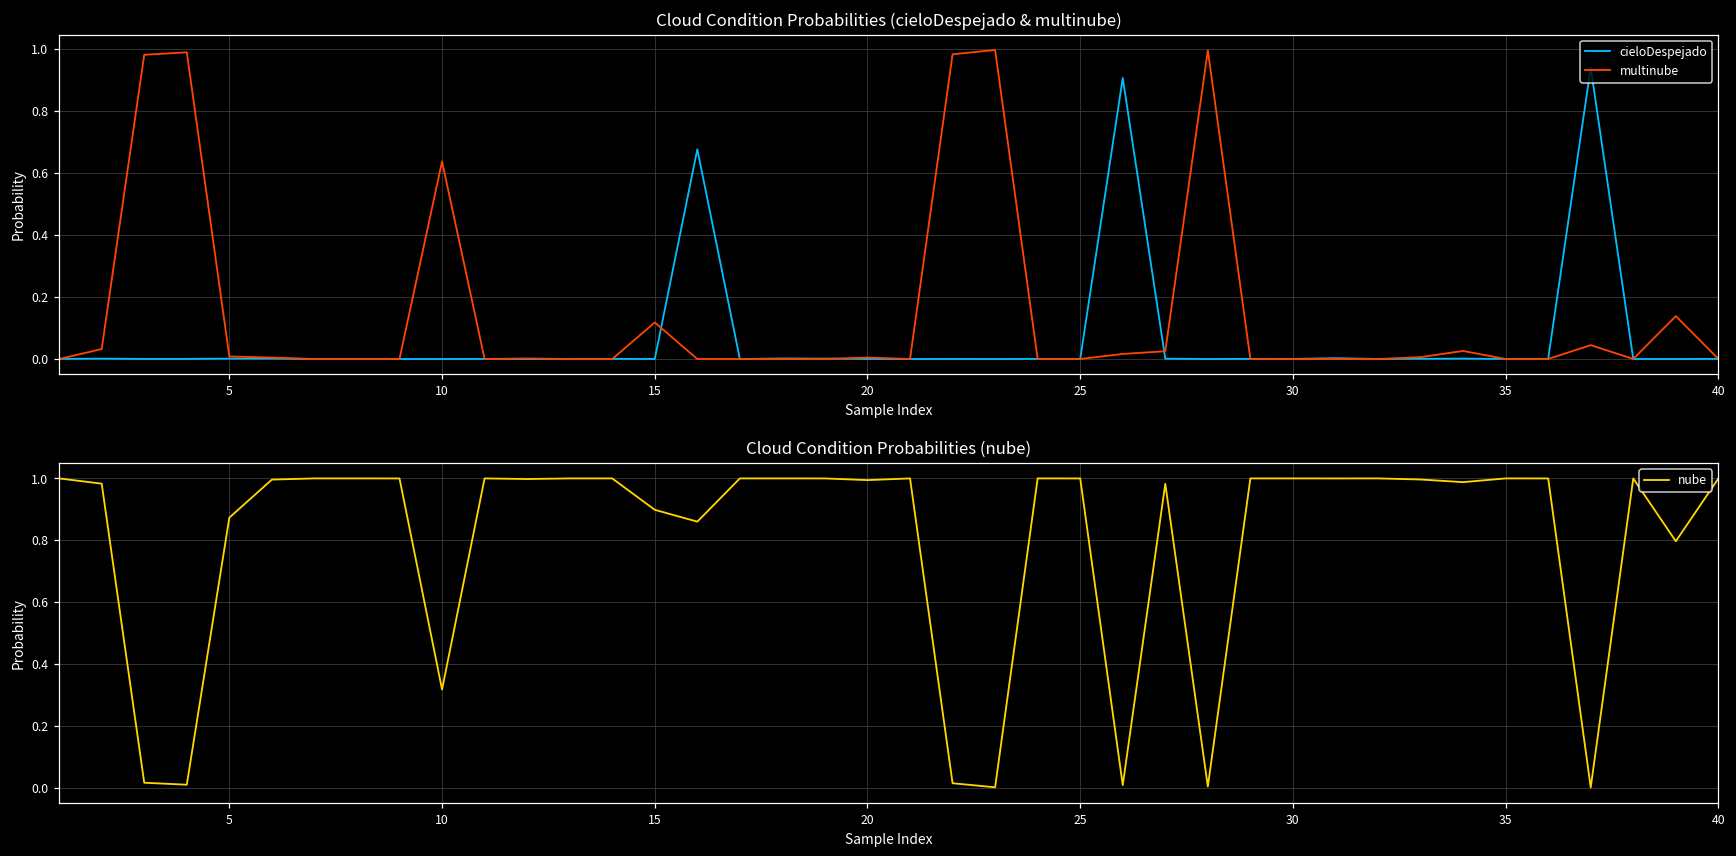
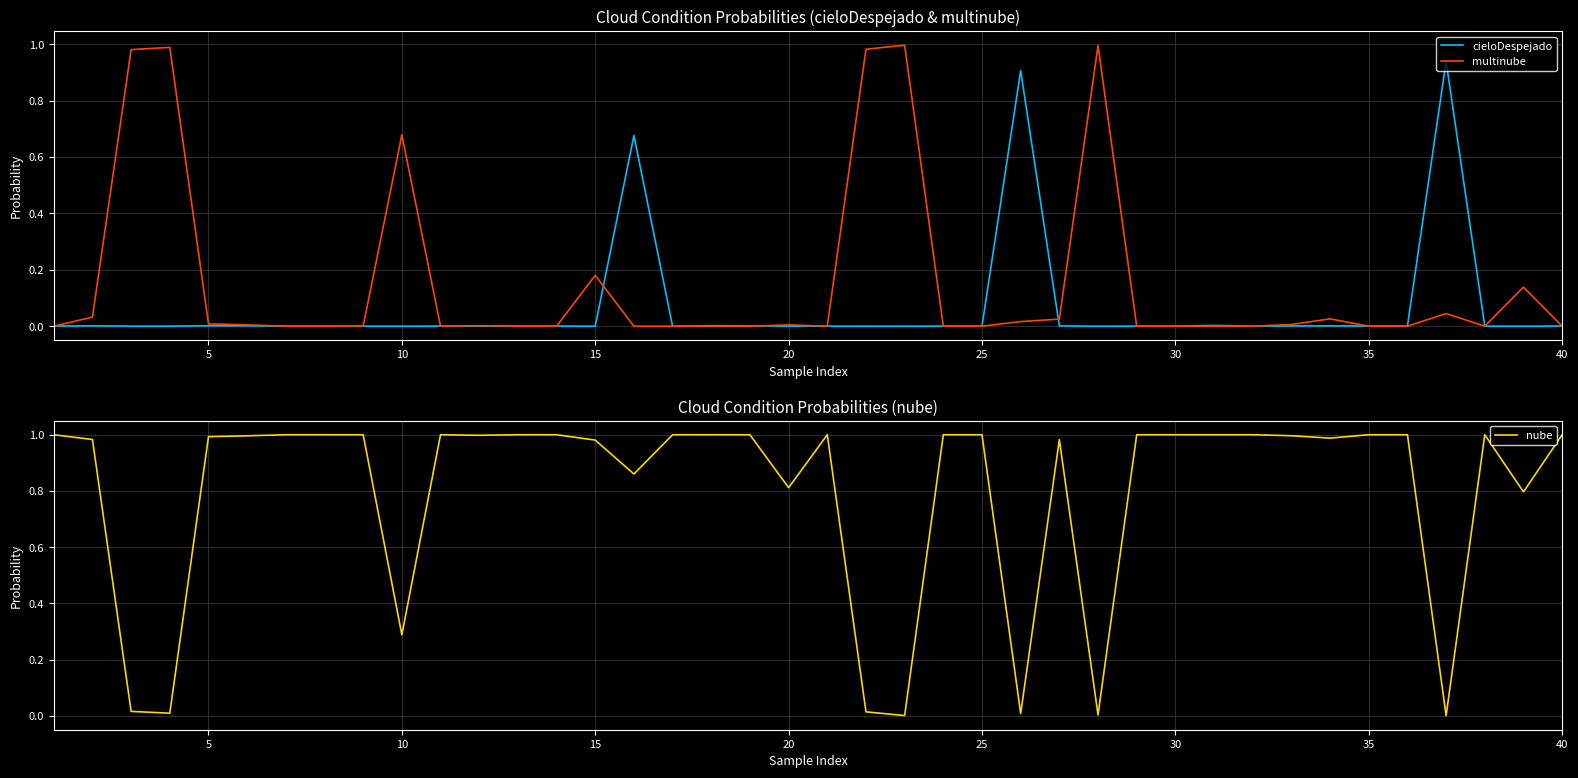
  {
    "Cloud Condition Probabilities (cieloDespejado & multinube)": {
      "cieloDespejado": {
        "10": 0.00,
        "15": 0.00
      },
      "multinube": {
-       "10": 0.64,
-       "15": 0.12
+       "10": 0.68,
+       "15": 0.18
      }
    },
    "Cloud Condition Probabilities (nube)": {
-     "5": 0.87,
-     "10": 0.32,
-     "15": 0.90,
-     "20": 0.99,
+     "5": 0.99,
+     "10": 0.29,
+     "15": 0.98,
+     "20": 0.81,
      "25": 1.00,
      "30": 1.00,
      "35": 1.00,
      "40": 1.00
    }
  }
